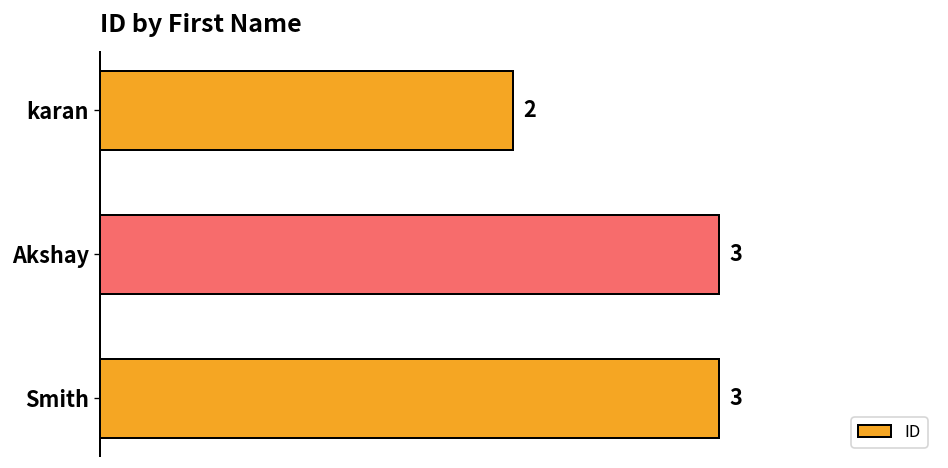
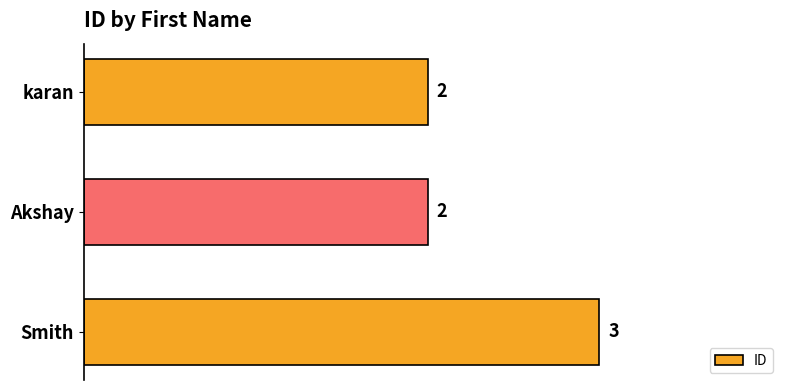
  {
    "karan": 2,
-   "Akshay": 3,
+   "Akshay": 2,
    "Smith": 3
  }
